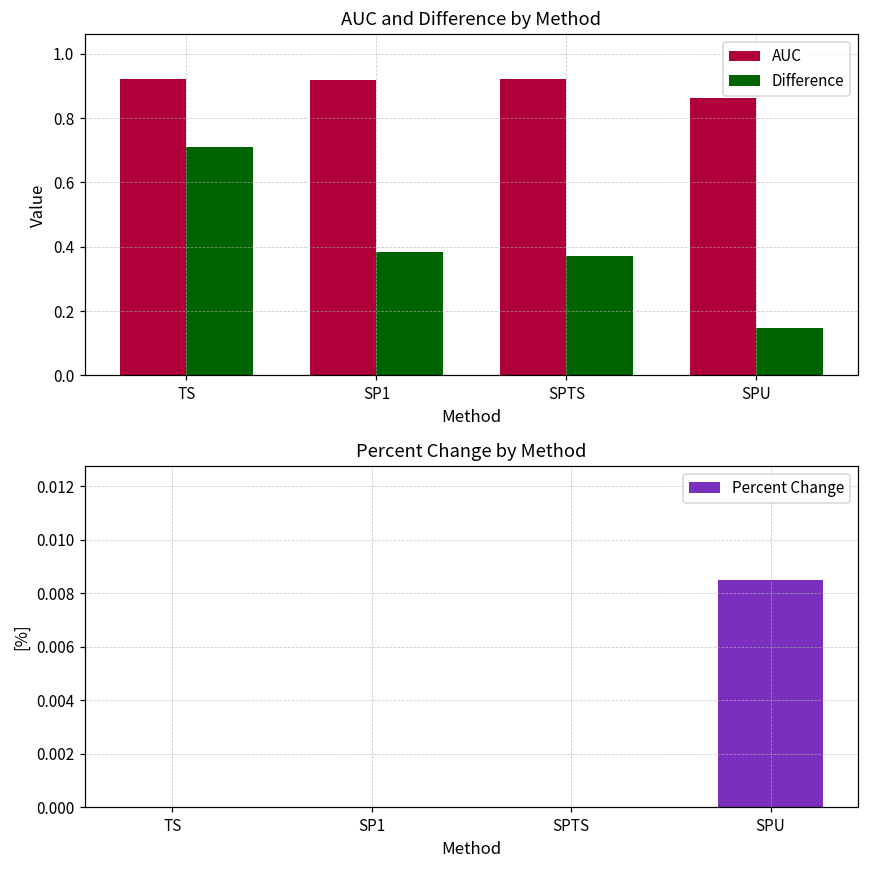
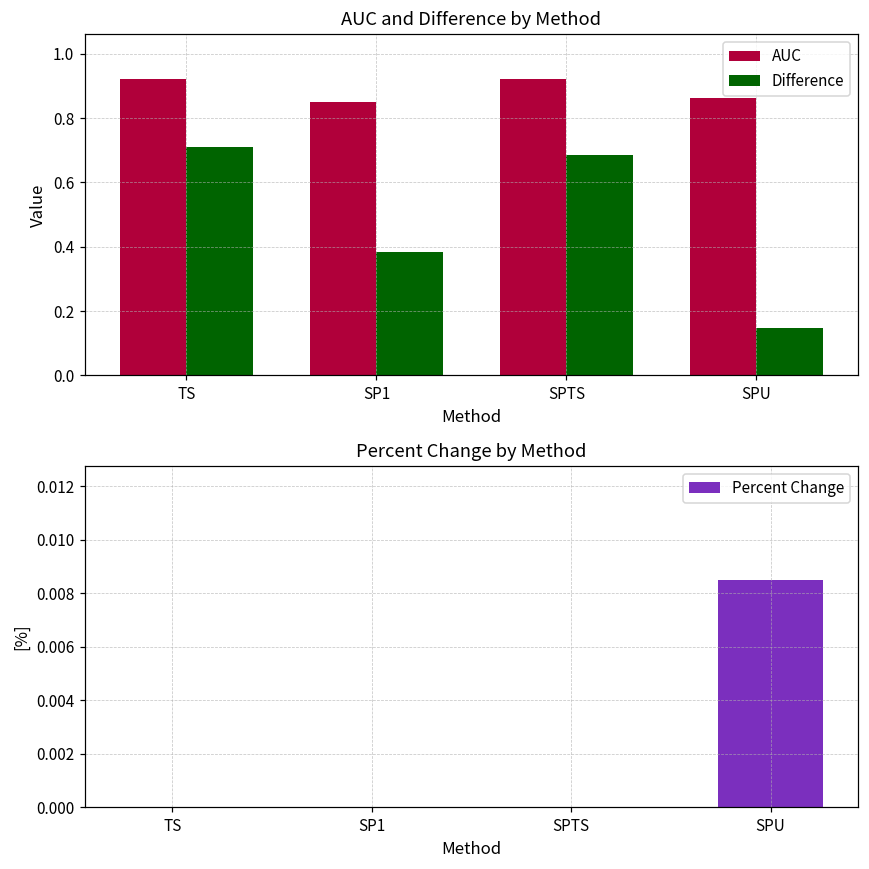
  {
    "AUC and Difference by Method": {
      "AUC": {
        "TS": 0.92,
-       "SP1": 0.92,
+       "SP1": 0.85,
        "SPTS": 0.92,
        "SPU": 0.86
      },
      "Difference": {
        "TS": 0.71,
        "SP1": 0.38,
-       "SPTS": 0.37,
+       "SPTS": 0.68,
        "SPU": 0.15
      }
    },
    "Percent Change by Method": {
      "TS": 0.0000,
      "SP1": 0.0000,
      "SPTS": 0.0000,
      "SPU": 0.0085
    }
  }
